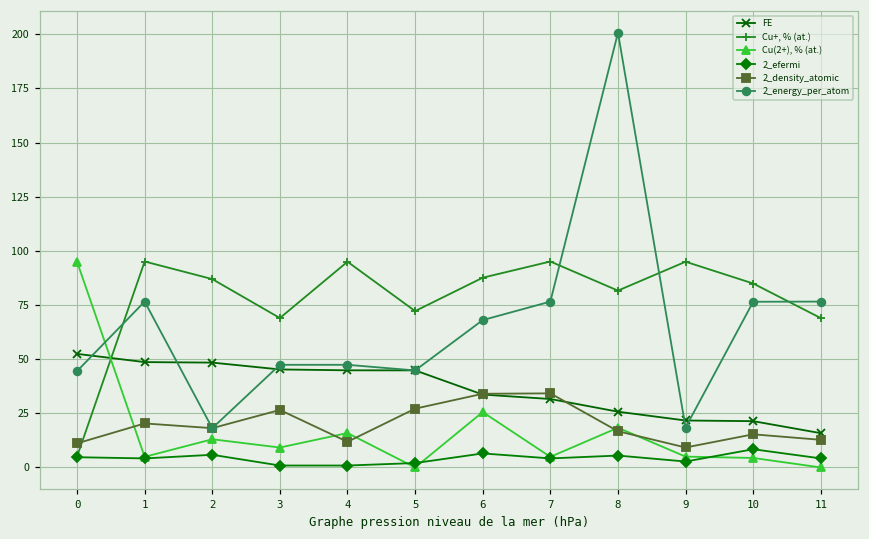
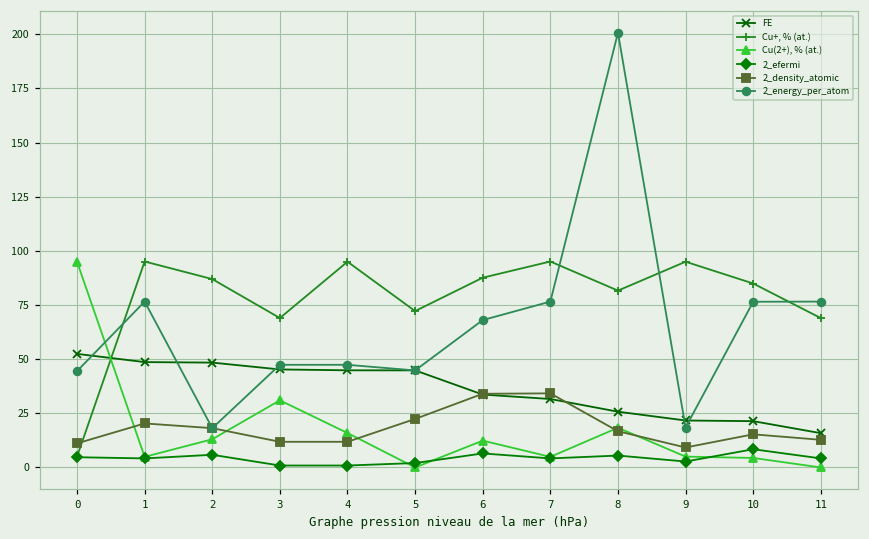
  {
    "Cu(2+), % (at.)": {
      "0": 95,
      "2": 13,
-     "3": 9,
+     "3": 31,
      "4": 16,
      "5": 0,
-     "6": 26,
+     "6": 12,
      "8": 18,
      "9": 5,
      "10": 4,
      "11": 0
    },
    "2_density_atomic": {
      "0": 11,
      "1": 20,
-     "3": 27,
+     "3": 12,
      "4": 12,
-     "5": 27,
+     "5": 22,
      "7": 34,
      "8": 17,
      "9": 9,
      "10": 15,
      "11": 13
    }
  }
